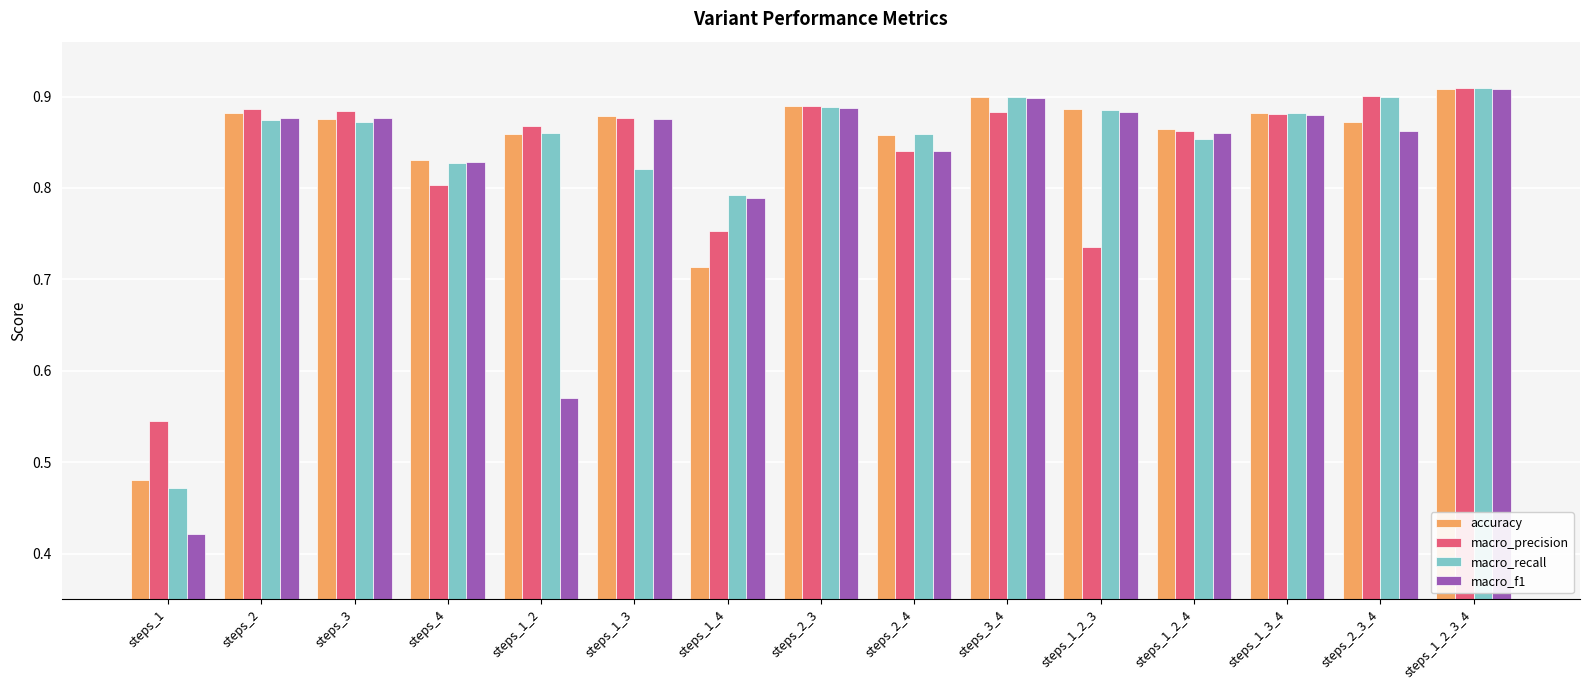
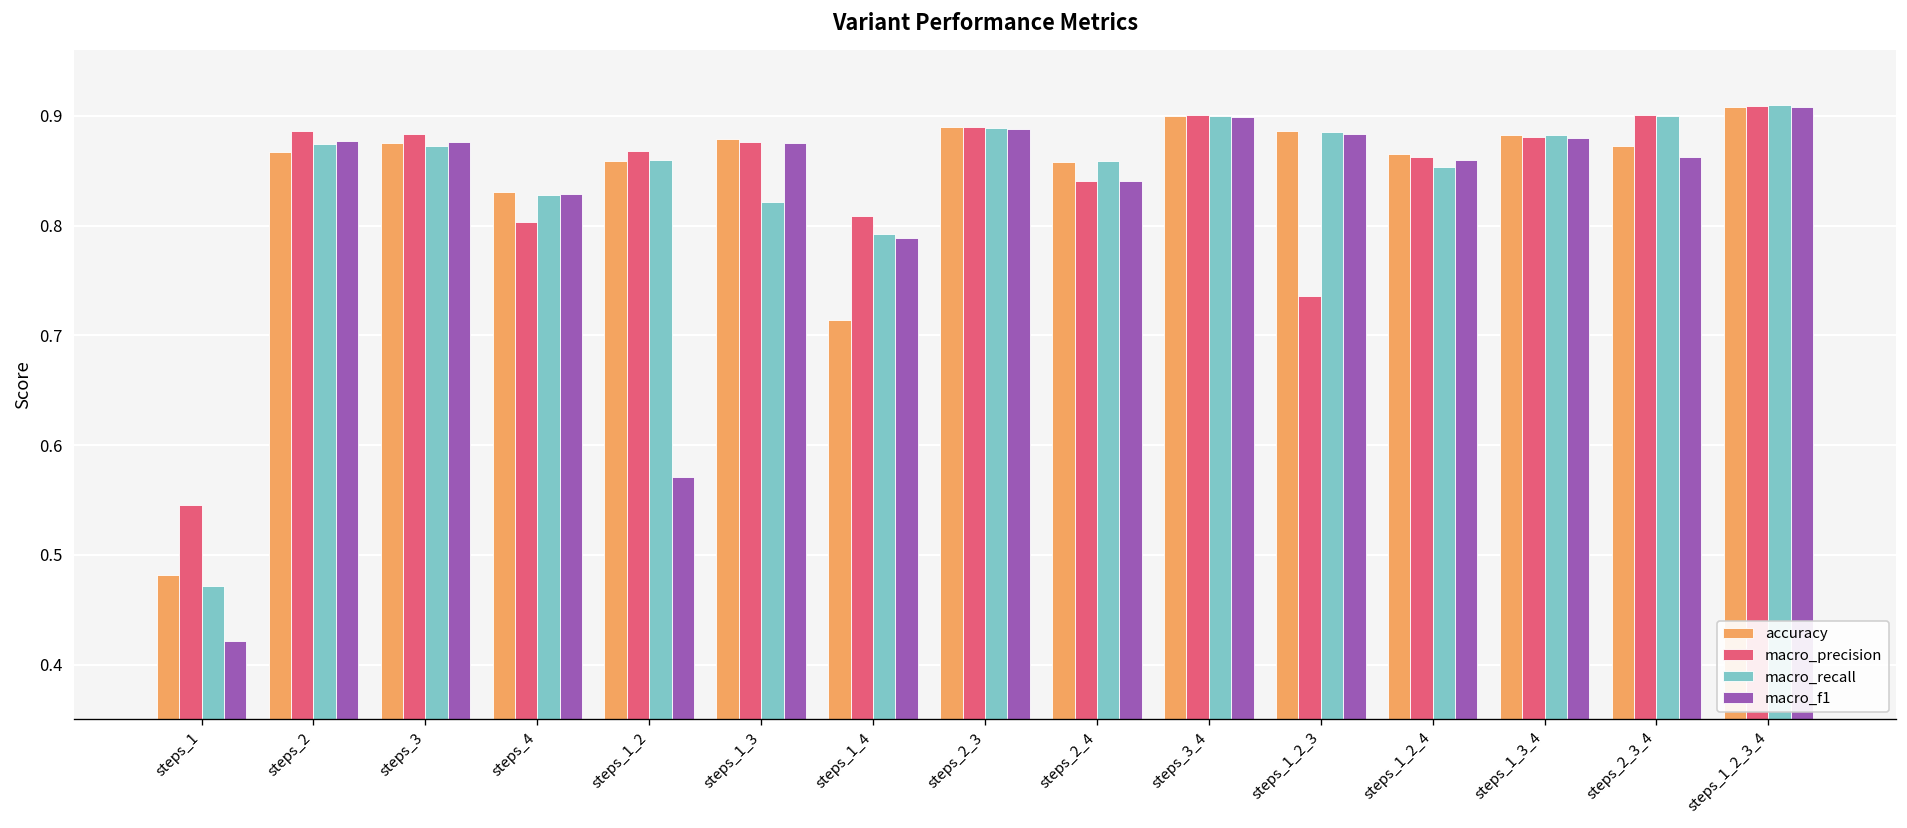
  {
    "accuracy": {
      "steps_1": 0.48,
-     "steps_2": 0.88,
+     "steps_2": 0.87,
      "steps_3": 0.88,
      "steps_4": 0.83,
      "steps_1_2": 0.86,
      "steps_1_3": 0.88,
      "steps_1_4": 0.71,
      "steps_2_3": 0.89,
      "steps_2_4": 0.86,
      "steps_3_4": 0.90,
      "steps_1_2_3": 0.89,
      "steps_1_2_4": 0.86,
      "steps_1_3_4": 0.88,
      "steps_2_3_4": 0.87,
      "steps_1_2_3_4": 0.91
    },
    "macro_precision": {
      "steps_1": 0.55,
      "steps_2": 0.89,
      "steps_3": 0.88,
      "steps_4": 0.80,
      "steps_1_2": 0.87,
      "steps_1_3": 0.88,
-     "steps_1_4": 0.75,
+     "steps_1_4": 0.81,
      "steps_2_3": 0.89,
      "steps_2_4": 0.84,
-     "steps_3_4": 0.88,
+     "steps_3_4": 0.90,
      "steps_1_2_3": 0.74,
      "steps_1_2_4": 0.86,
      "steps_1_3_4": 0.88,
      "steps_2_3_4": 0.90,
      "steps_1_2_3_4": 0.91
    },
    "macro_recall": {
      "steps_1": 0.47,
      "steps_2": 0.87,
      "steps_3": 0.87,
      "steps_4": 0.83,
      "steps_1_2": 0.86,
      "steps_1_3": 0.82,
      "steps_1_4": 0.79,
      "steps_2_3": 0.89,
      "steps_2_4": 0.86,
      "steps_3_4": 0.90,
      "steps_1_2_3": 0.89,
      "steps_1_2_4": 0.85,
      "steps_1_3_4": 0.88,
      "steps_2_3_4": 0.90,
      "steps_1_2_3_4": 0.91
    },
    "macro_f1": {
      "steps_1": 0.42,
      "steps_2": 0.88,
      "steps_3": 0.88,
      "steps_4": 0.83,
      "steps_1_2": 0.57,
      "steps_1_3": 0.88,
      "steps_1_4": 0.79,
      "steps_2_3": 0.89,
      "steps_2_4": 0.84,
      "steps_3_4": 0.90,
      "steps_1_2_3": 0.88,
      "steps_1_2_4": 0.86,
      "steps_1_3_4": 0.88,
      "steps_2_3_4": 0.86,
      "steps_1_2_3_4": 0.91
    }
  }
